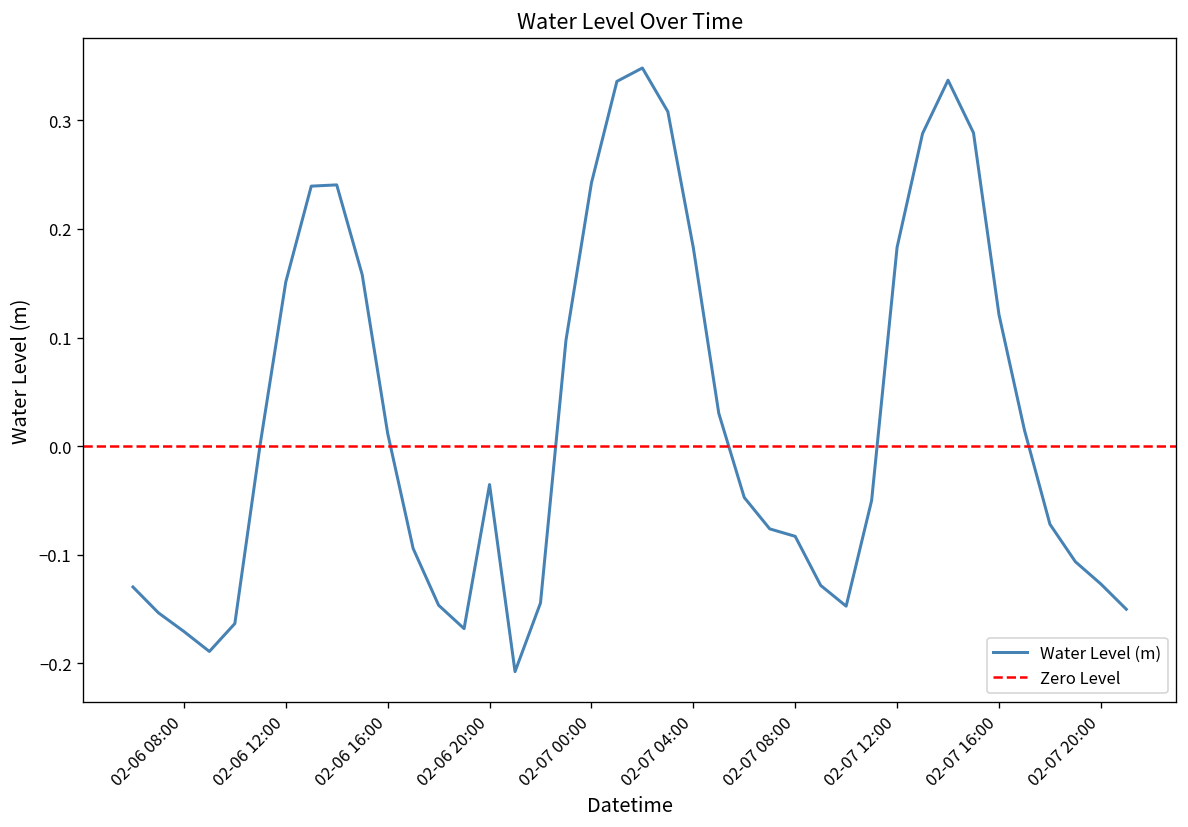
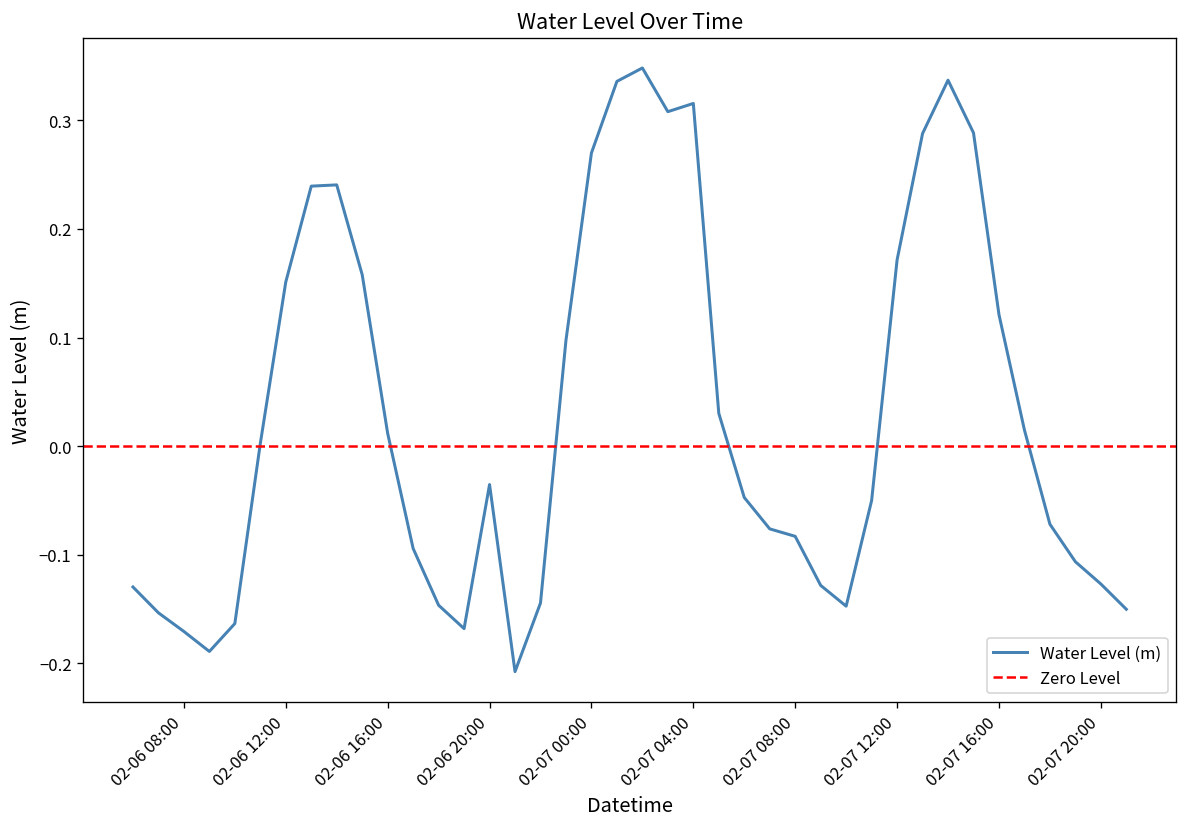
  {
    "02-06 08:00": -0.17,
    "02-06 12:00": 0.15,
    "02-06 16:00": 0.01,
    "02-06 20:00": -0.04,
-   "02-07 00:00": 0.24,
-   "02-07 04:00": 0.18,
+   "02-07 00:00": 0.27,
+   "02-07 04:00": 0.32,
    "02-07 08:00": -0.08,
-   "02-07 12:00": 0.18,
+   "02-07 12:00": 0.17,
    "02-07 16:00": 0.12,
    "02-07 20:00": -0.13
  }
